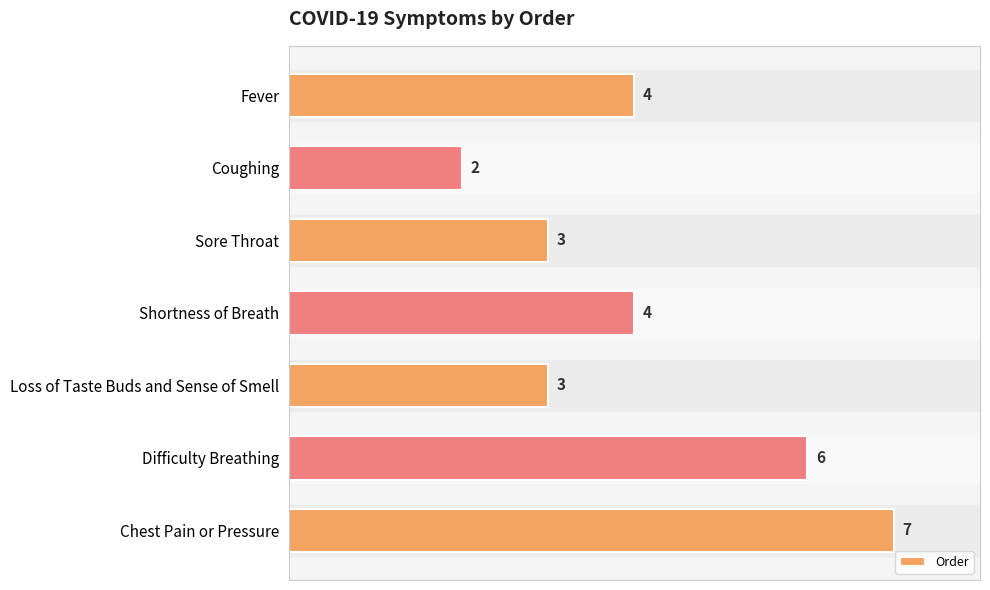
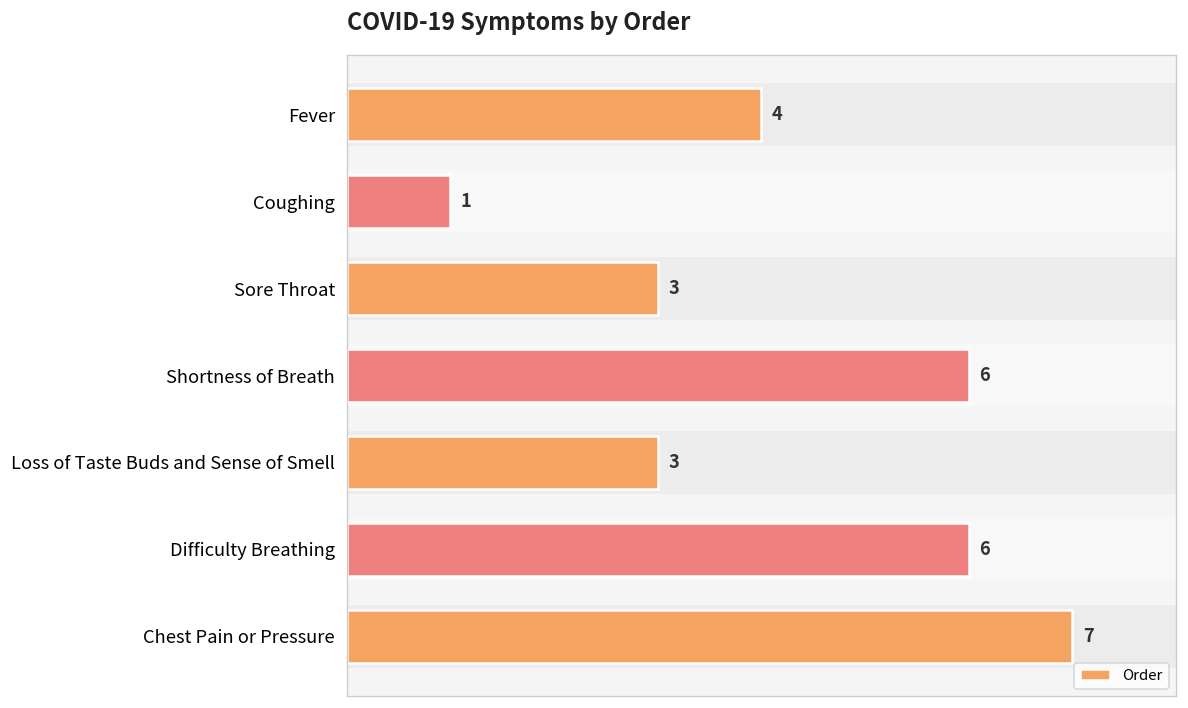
  {
    "Fever": 4,
-   "Coughing": 2,
+   "Coughing": 1,
    "Sore Throat": 3,
-   "Shortness of Breath": 4,
+   "Shortness of Breath": 6,
    "Loss of Taste Buds and Sense of Smell": 3,
    "Difficulty Breathing": 6,
    "Chest Pain or Pressure": 7
  }
